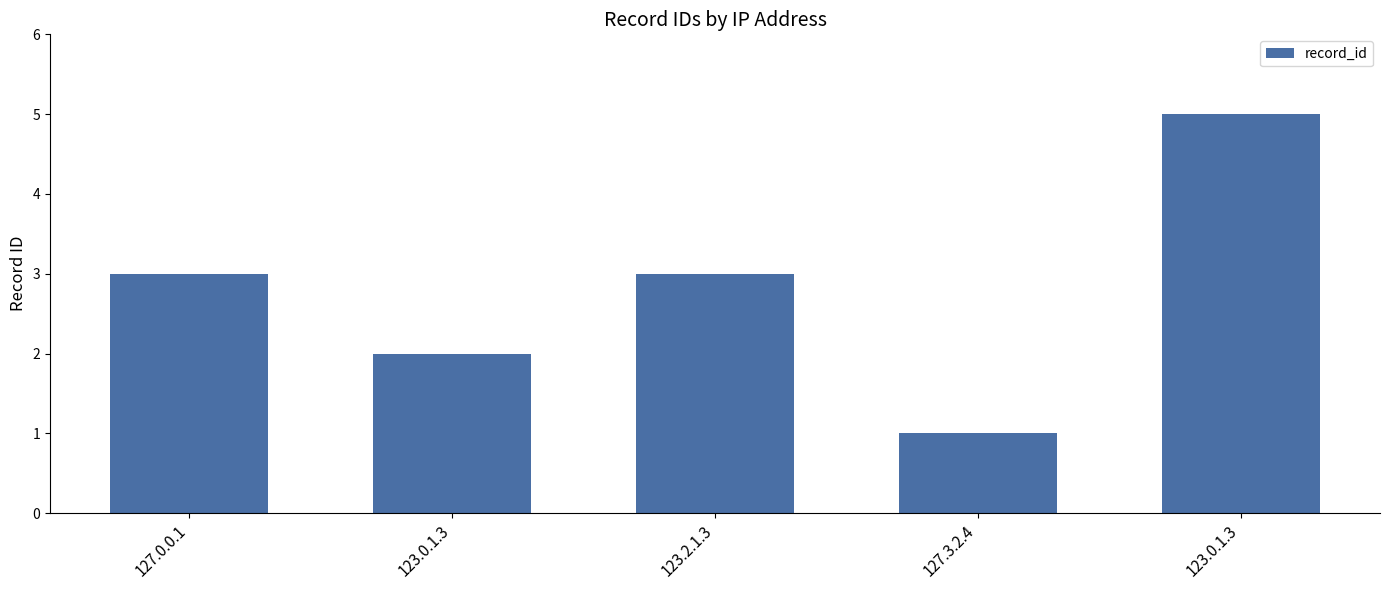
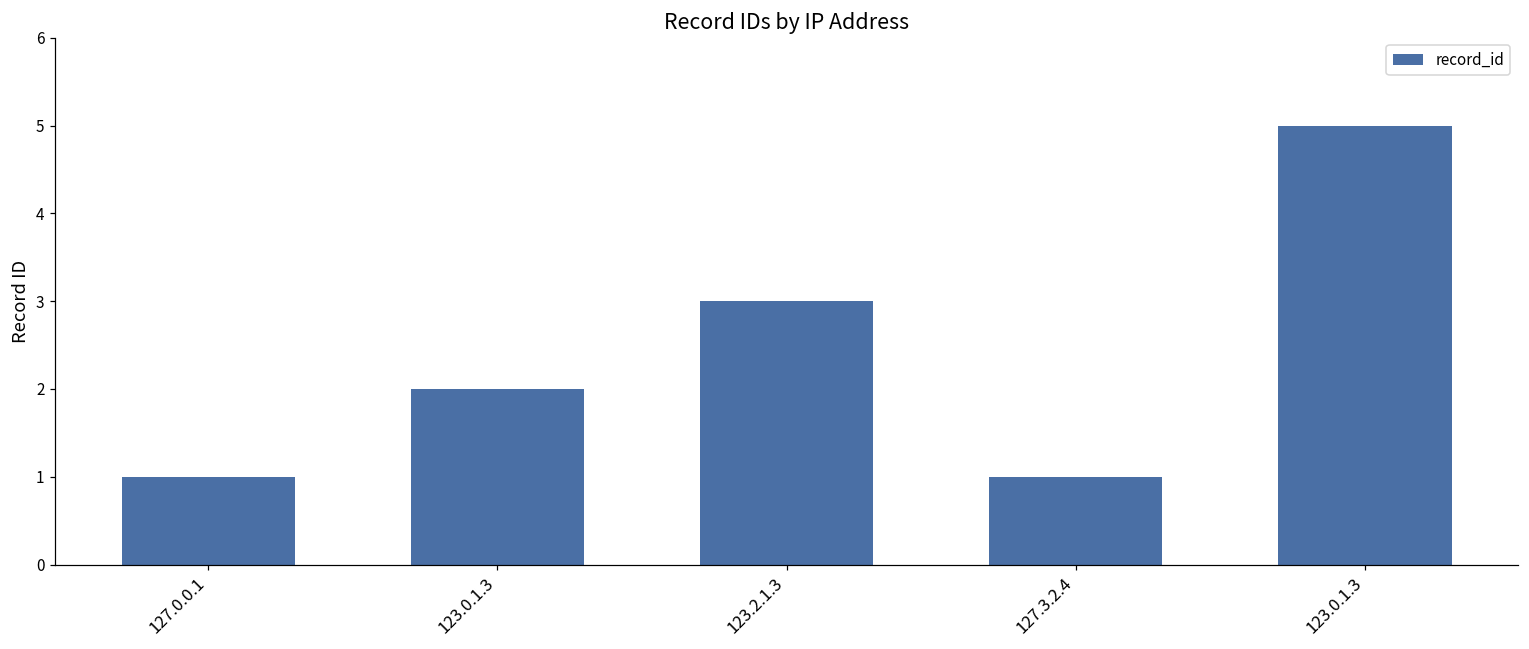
  {
-   "127.0.0.1": 3,
+   "127.0.0.1": 1,
    "123.2.1.3": 3,
    "127.3.2.4": 1
  }
